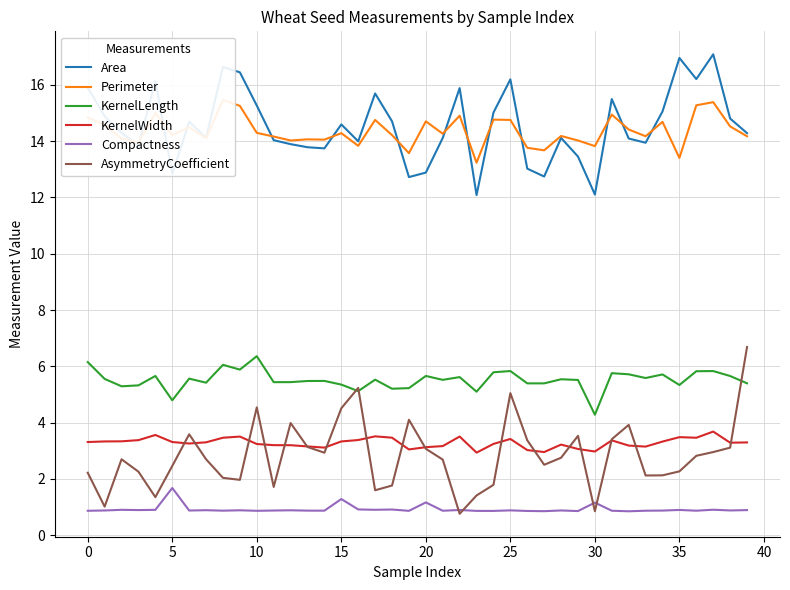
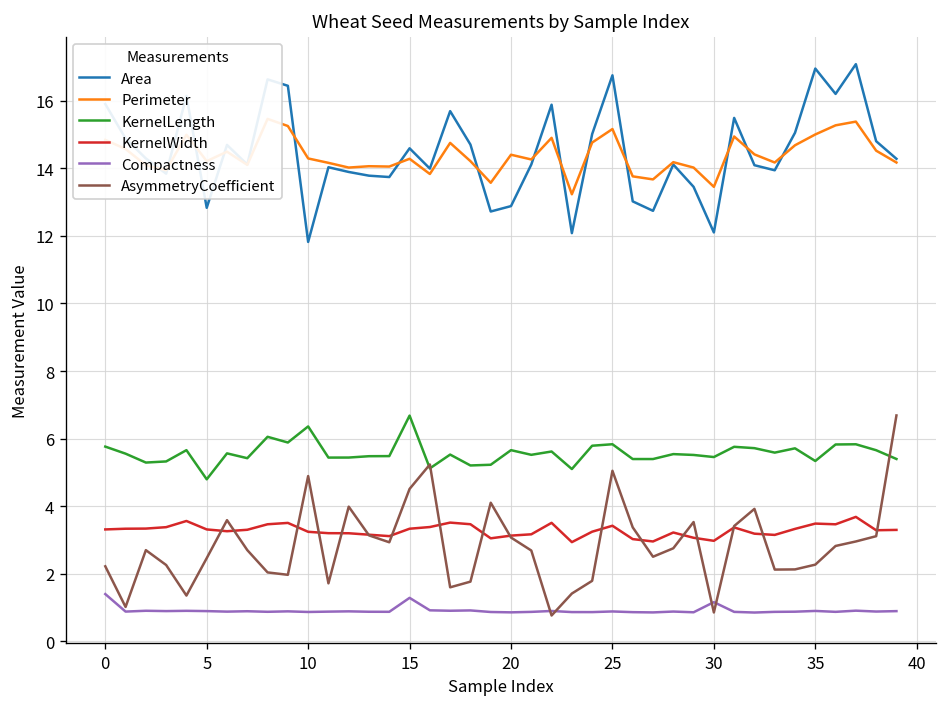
  {
    "Area": {
-     "10": 15.3,
+     "10": 11.8,
      "15": 14.6,
      "20": 12.9,
-     "25": 16.2,
+     "25": 16.8,
      "30": 12.1,
      "35": 17.0
    },
    "Perimeter": {
      "10": 14.3,
      "15": 14.3,
-     "20": 14.7,
-     "25": 14.8,
-     "30": 13.8,
-     "35": 13.4
+     "20": 14.4,
+     "25": 15.2,
+     "30": 13.5,
+     "35": 15.0
    },
    "KernelLength": {
-     "0": 6.2,
+     "0": 5.8,
      "5": 4.8,
      "10": 6.4,
-     "15": 5.4,
+     "15": 6.7,
      "20": 5.7,
      "25": 5.8,
-     "30": 4.3,
+     "30": 5.5,
      "35": 5.3
    },
    "KernelWidth": {
      "0": 3.3,
      "5": 3.3,
      "10": 3.2,
      "15": 3.3,
      "25": 3.4,
      "30": 3.0,
      "35": 3.5
    },
    "Compactness": {
-     "0": 0.9,
-     "5": 1.7,
+     "0": 1.4,
+     "5": 0.9,
      "10": 0.9,
      "15": 1.3,
-     "20": 1.2,
+     "20": 0.9,
      "25": 0.9,
      "30": 1.2,
      "35": 0.9
    },
    "AsymmetryCoefficient": {
      "0": 2.2,
      "5": 2.5,
-     "10": 4.5,
+     "10": 4.9,
      "15": 4.5,
      "25": 5.0,
      "30": 0.9,
      "35": 2.3
    }
  }
